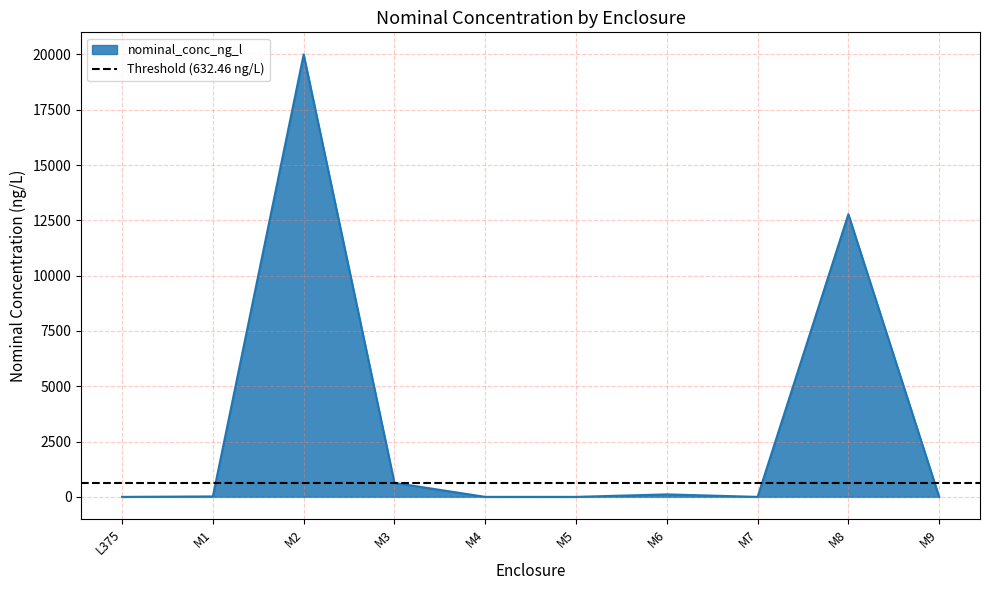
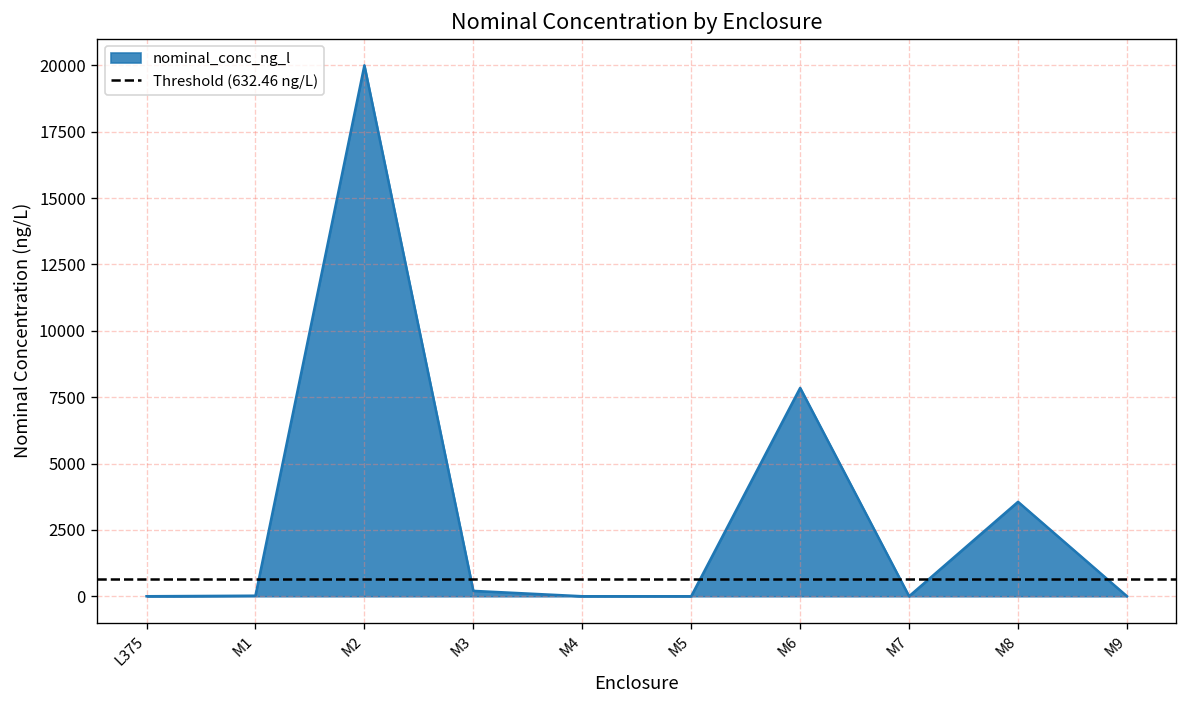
  {
    "L375": 0,
    "M1": 0,
    "M2": 20000,
-   "M3": 600,
+   "M3": 200,
    "M4": 0,
    "M5": 0,
-   "M6": 100,
+   "M6": 7800,
    "M7": 0,
-   "M8": 12800,
+   "M8": 3600,
    "M9": 0
  }
